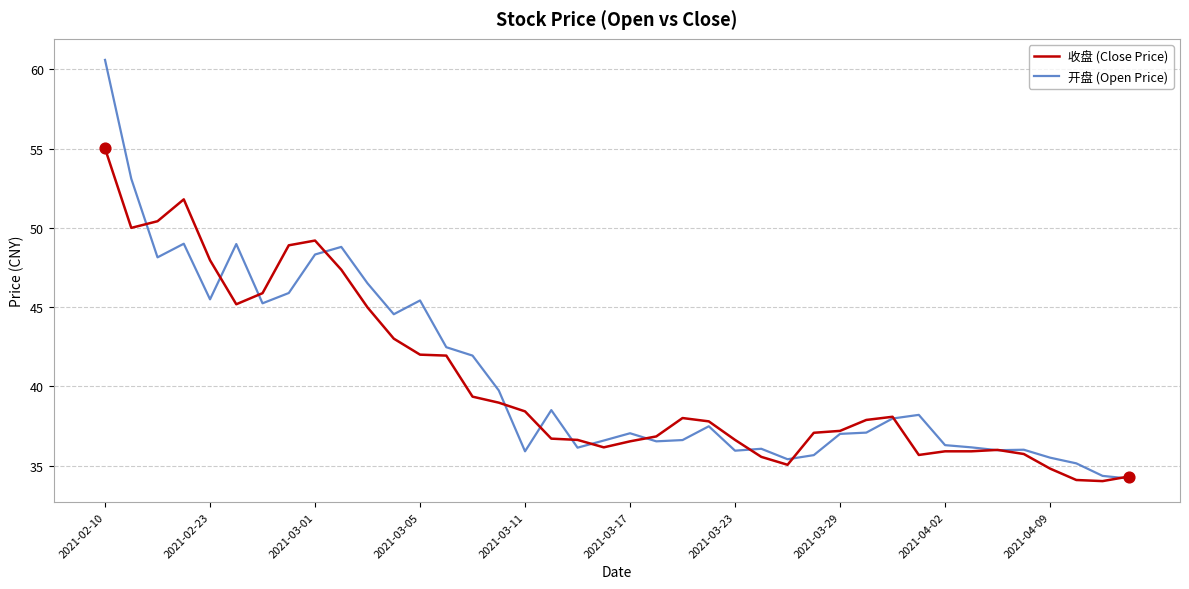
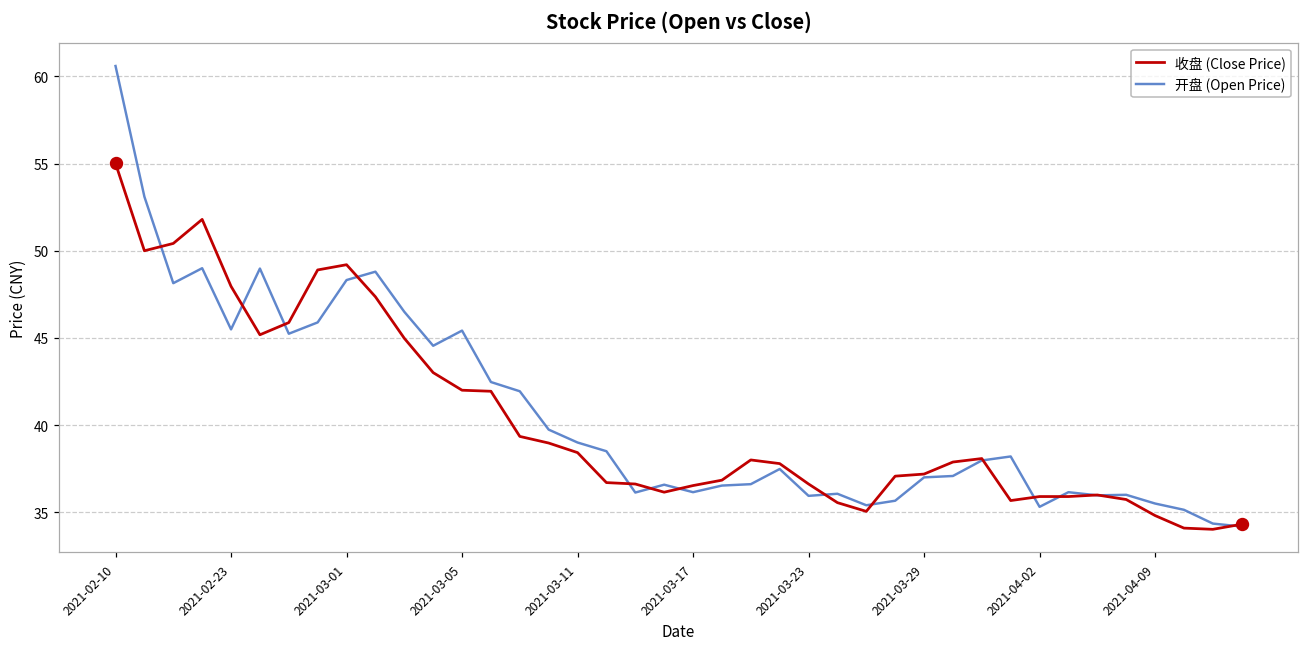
  {
    "开盘 (Open Price)": {
      "2021-02-10": 60.6,
      "2021-02-23": 45.5,
      "2021-03-01": 48.3,
      "2021-03-05": 45.4,
-     "2021-03-11": 35.9,
-     "2021-03-17": 37.0,
+     "2021-03-11": 39.0,
+     "2021-03-17": 36.2,
      "2021-03-23": 35.9,
      "2021-03-29": 37.0,
-     "2021-04-02": 36.3,
+     "2021-04-02": 35.3,
      "2021-04-09": 35.5
    }
  }
